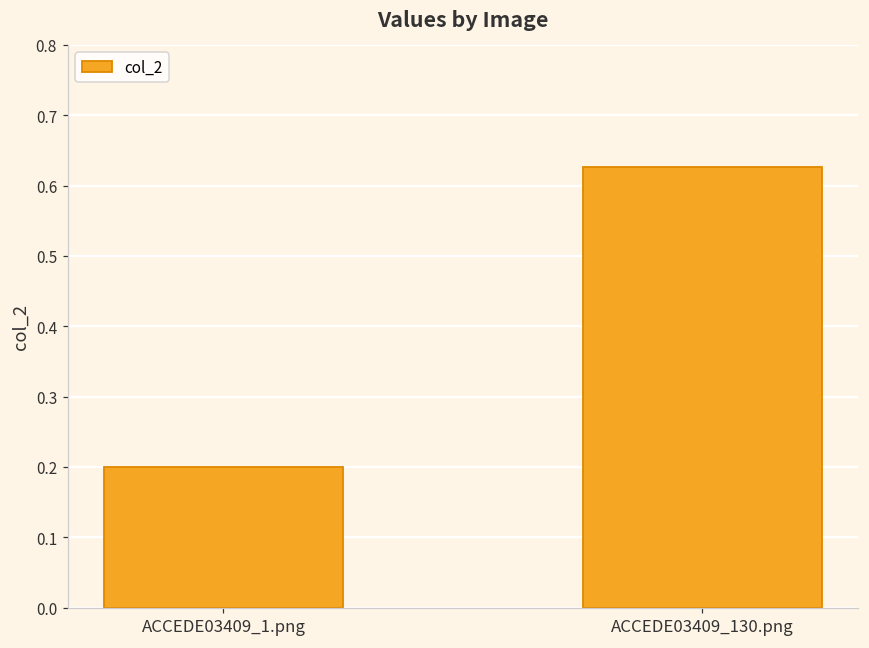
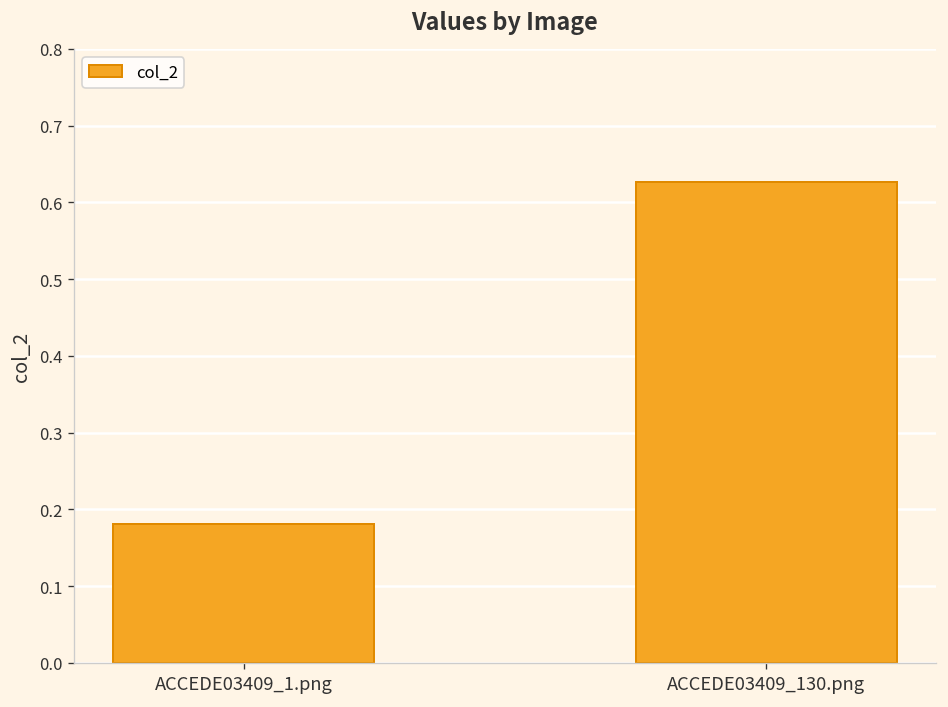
  {
-   "ACCEDE03409_1.png": 0.20,
+   "ACCEDE03409_1.png": 0.18,
    "ACCEDE03409_130.png": 0.63
  }
